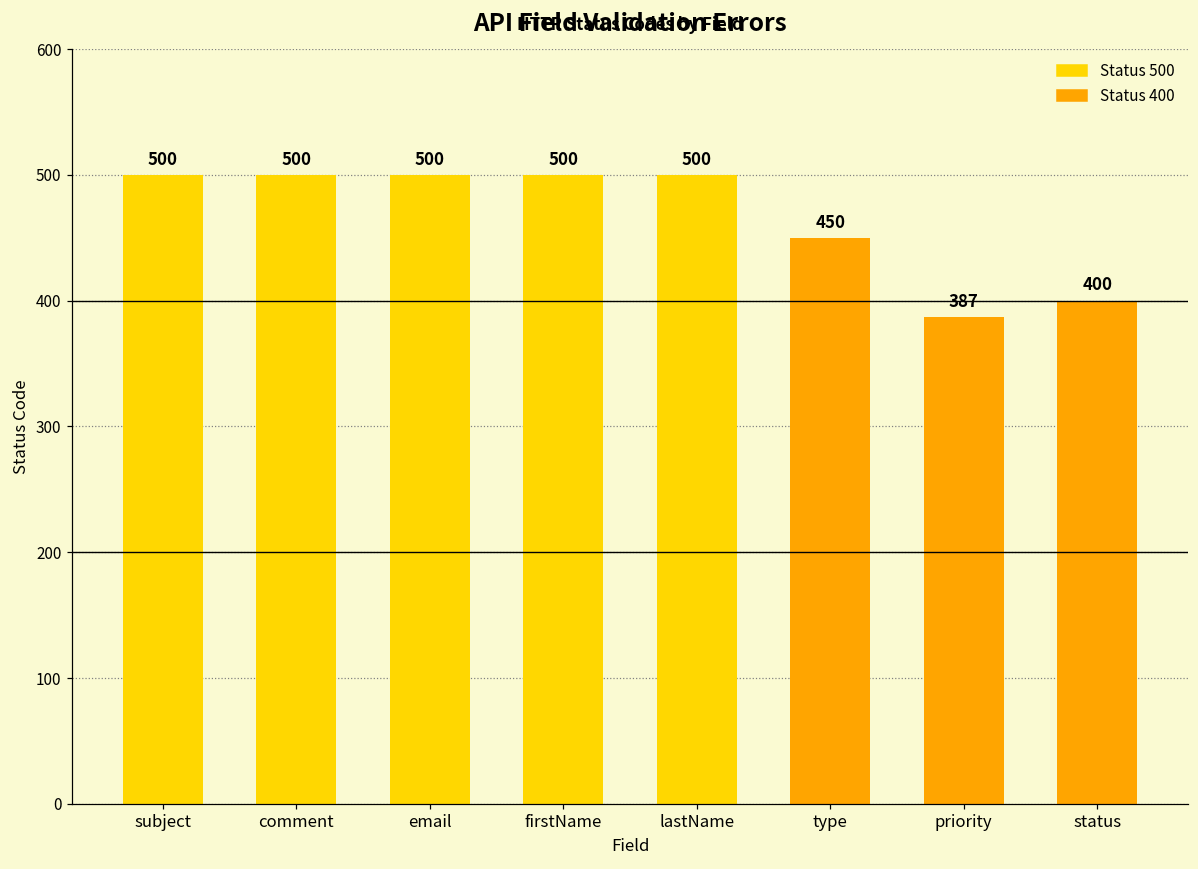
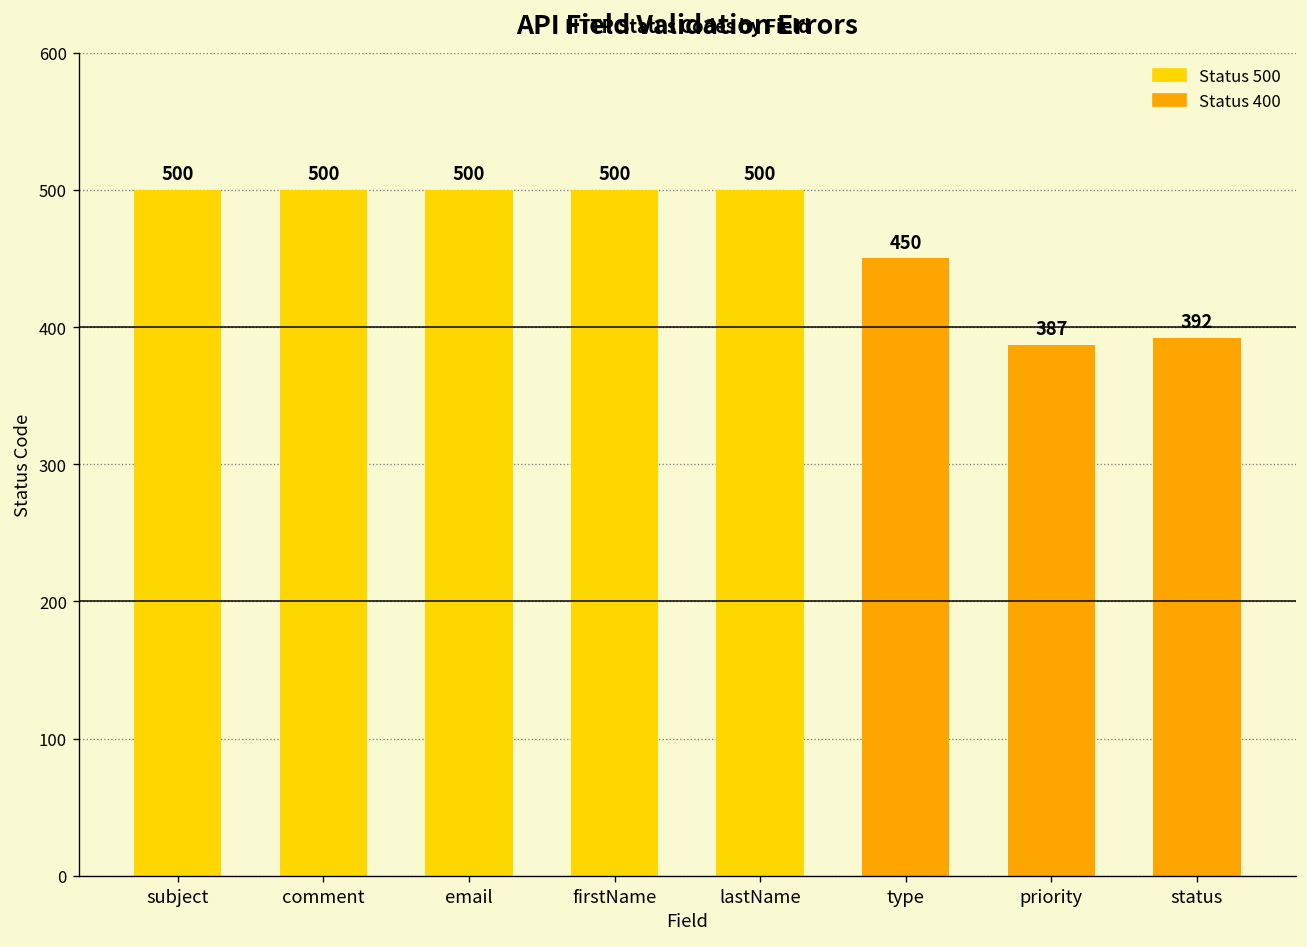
  {
    "subject": 500,
    "comment": 500,
    "email": 500,
    "firstName": 500,
    "lastName": 500,
    "type": 450,
    "priority": 387,
-   "status": 400
+   "status": 392
  }
